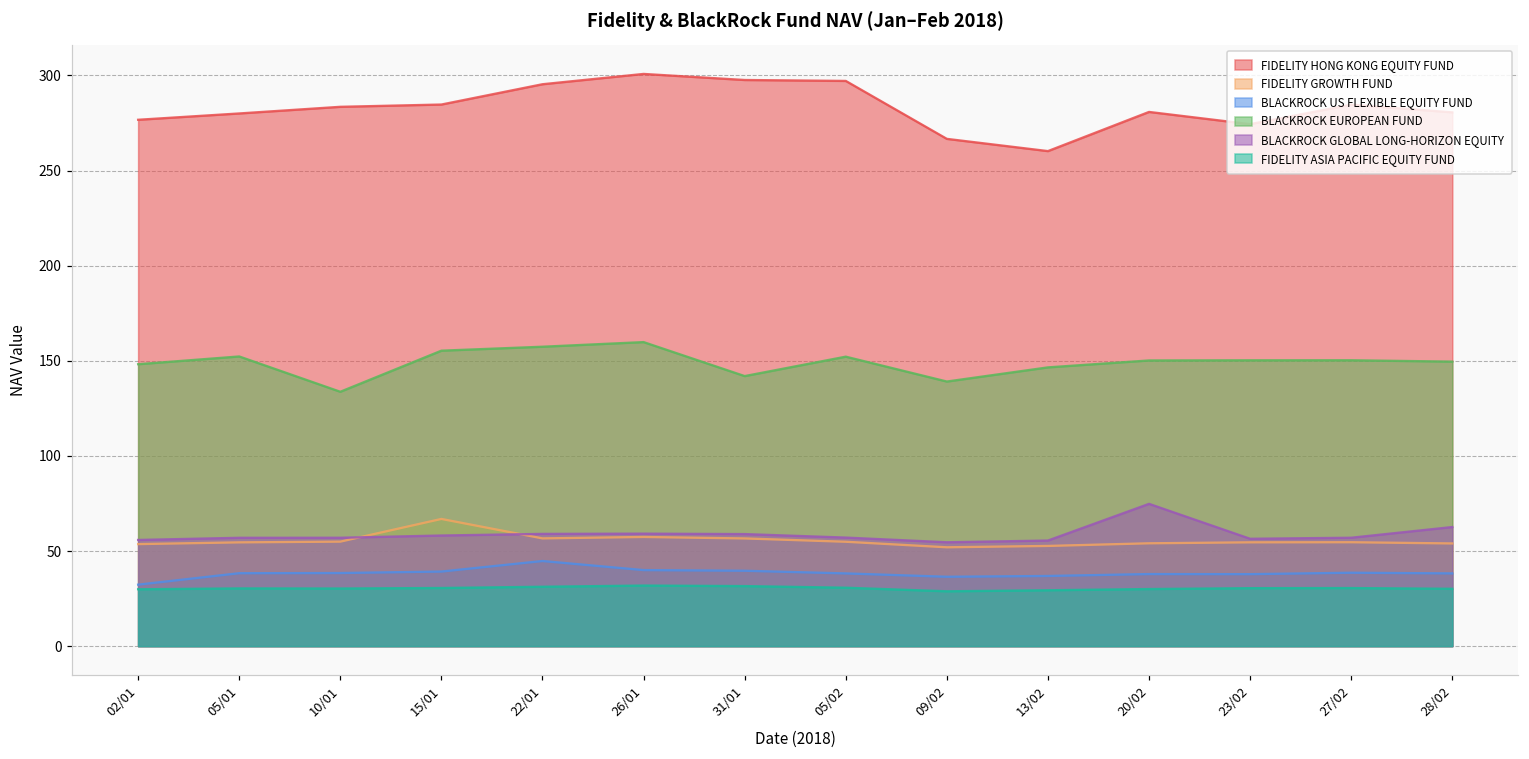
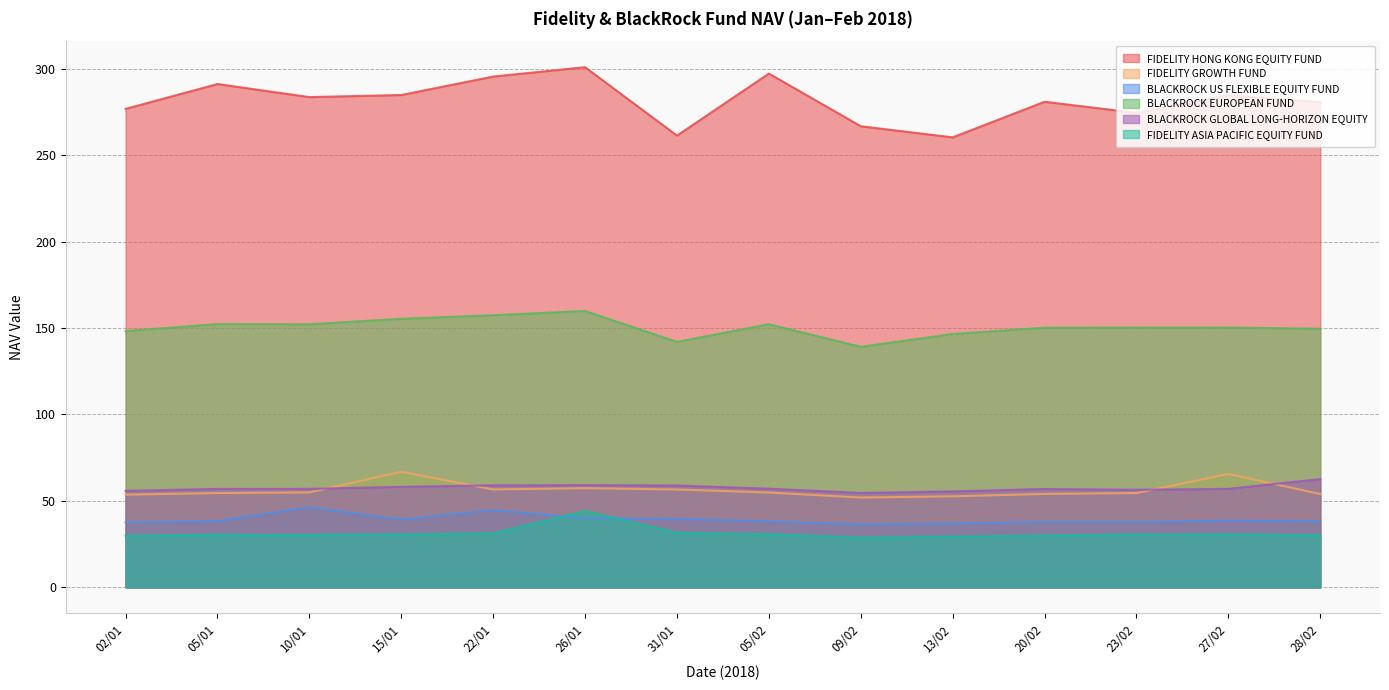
  {
    "FIDELITY HONG KONG EQUITY FUND": {
      "02/01": 277,
-     "05/01": 280,
+     "05/01": 291,
      "10/01": 284,
      "15/01": 285,
      "22/01": 295,
      "26/01": 301,
-     "31/01": 298,
+     "31/01": 261,
      "05/02": 297,
      "09/02": 267,
      "13/02": 260,
      "20/02": 281
    },
    "FIDELITY GROWTH FUND": {
      "02/01": 54,
      "05/01": 55,
      "10/01": 55,
      "15/01": 67,
      "22/01": 57,
      "26/01": 57,
      "31/01": 57,
      "05/02": 55,
      "09/02": 52,
      "13/02": 53,
      "20/02": 54,
      "23/02": 55,
-     "27/02": 55,
+     "27/02": 66,
      "28/02": 54
    },
    "BLACKROCK US FLEXIBLE EQUITY FUND": {
-     "02/01": 32,
+     "02/01": 38,
      "05/01": 38,
-     "10/01": 38,
+     "10/01": 46,
      "15/01": 39,
      "22/01": 45,
      "26/01": 40,
      "31/01": 40,
      "05/02": 38,
      "09/02": 36,
      "13/02": 37,
      "20/02": 38,
      "23/02": 38,
      "27/02": 39,
      "28/02": 38
    },
    "BLACKROCK EUROPEAN FUND": {
      "02/01": 148,
      "05/01": 152,
-     "10/01": 134,
+     "10/01": 152,
      "15/01": 155,
      "22/01": 157,
      "26/01": 160,
      "31/01": 142,
      "05/02": 152,
      "09/02": 139,
      "13/02": 147,
      "20/02": 150,
      "23/02": 150,
      "27/02": 150,
      "28/02": 150
    },
    "BLACKROCK GLOBAL LONG-HORIZON EQUITY": {
      "02/01": 56,
      "05/01": 57,
      "10/01": 57,
      "15/01": 58,
      "22/01": 59,
      "26/01": 59,
      "31/01": 59,
      "05/02": 57,
      "09/02": 55,
      "13/02": 56,
-     "20/02": 75,
+     "20/02": 57,
      "23/02": 56,
      "27/02": 57,
      "28/02": 63
    },
    "FIDELITY ASIA PACIFIC EQUITY FUND": {
      "02/01": 30,
      "05/01": 30,
      "10/01": 30,
      "15/01": 31,
      "22/01": 31,
-     "26/01": 32,
+     "26/01": 44,
      "31/01": 32,
      "05/02": 31,
      "09/02": 29,
      "13/02": 29,
      "20/02": 30,
      "23/02": 30,
      "27/02": 31,
      "28/02": 30
    }
  }
